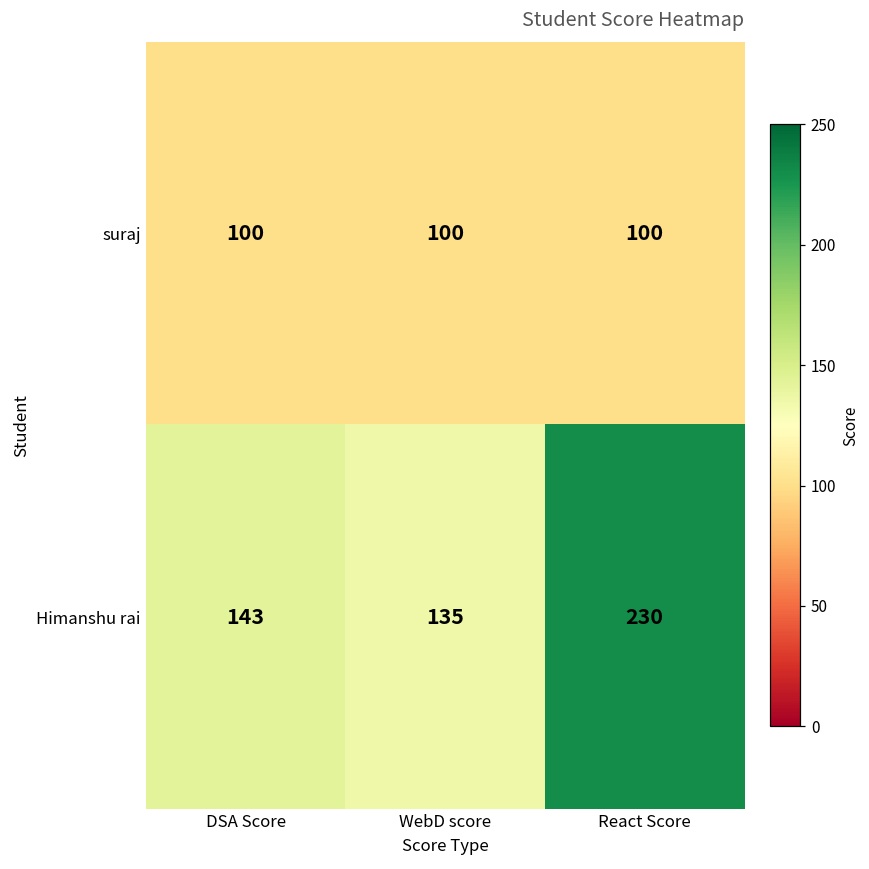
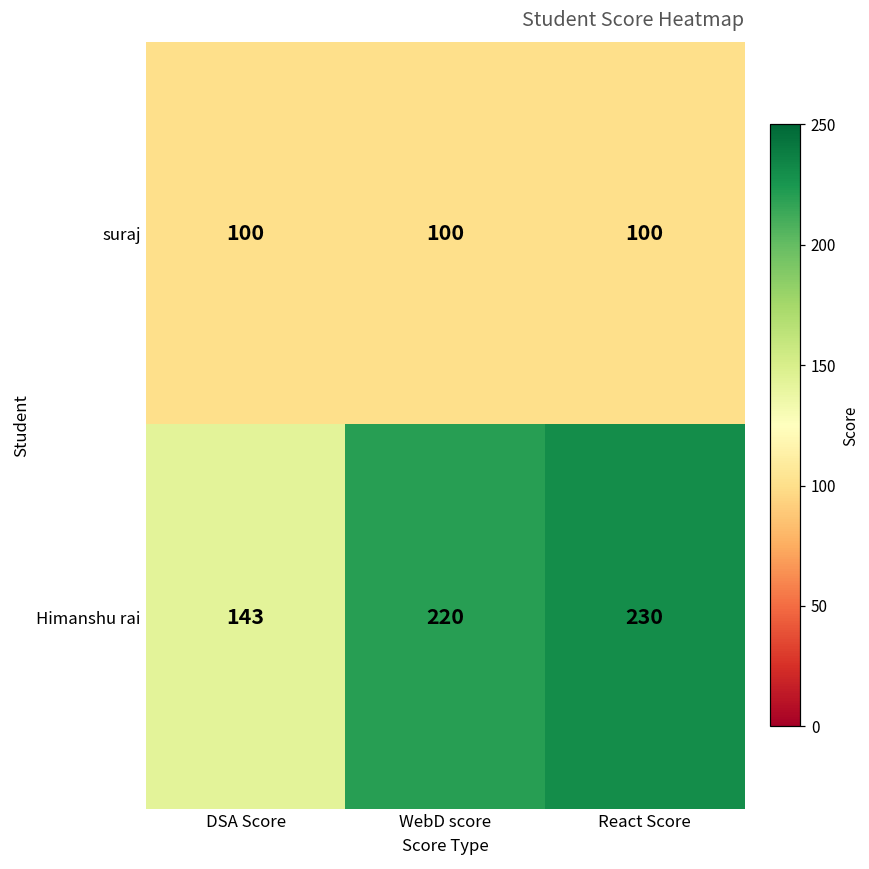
  {
    "suraj": {
      "DSA Score": 100,
      "WebD score": 100,
      "React Score": 100
    },
    "Himanshu rai": {
      "DSA Score": 143,
-     "WebD score": 135,
+     "WebD score": 220,
      "React Score": 230
    }
  }
